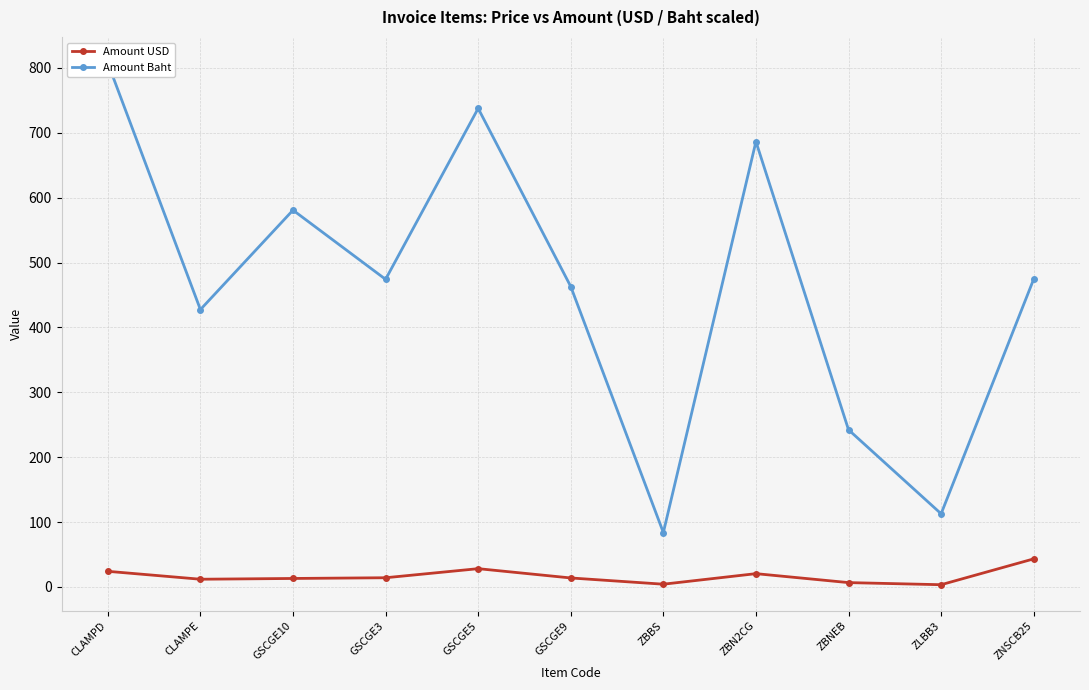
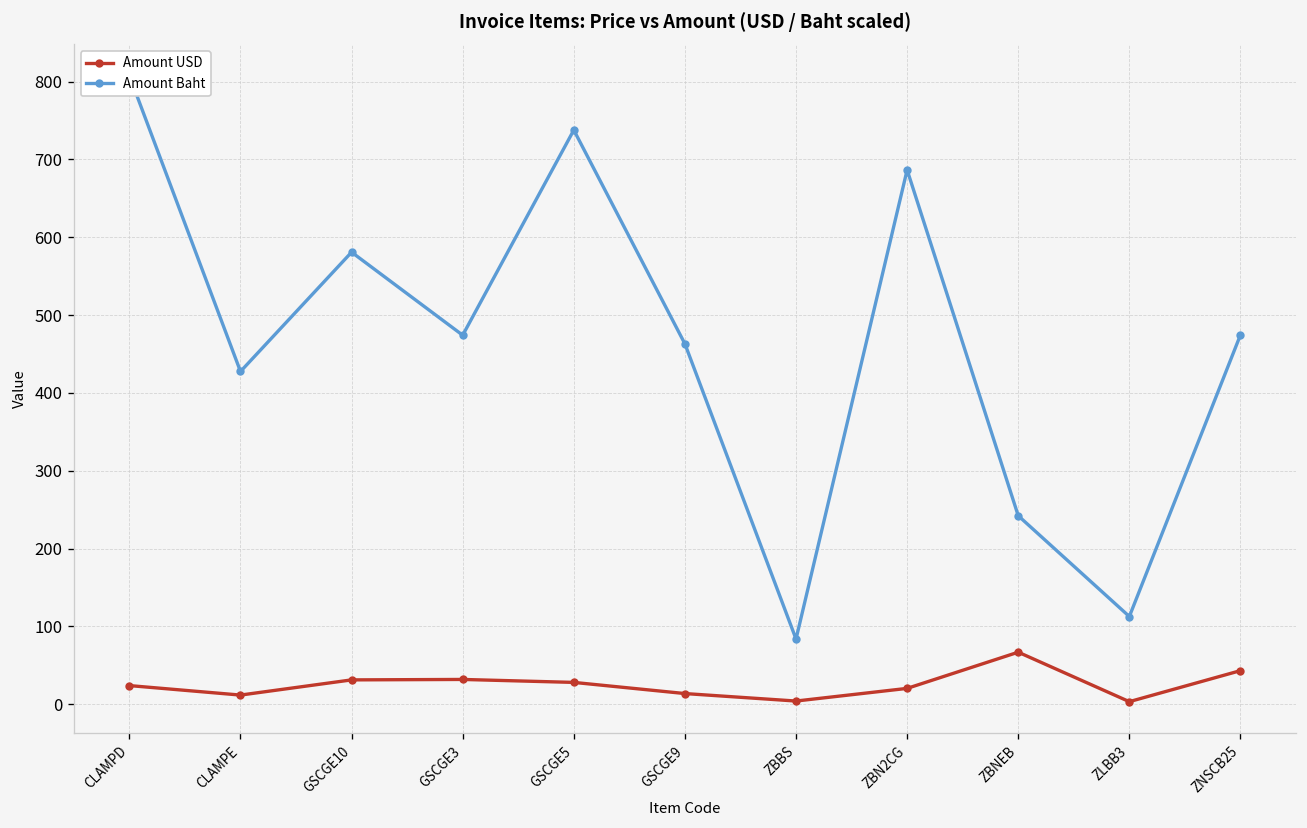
  {
    "Amount USD": {
      "CLAMPD": 20,
      "CLAMPE": 10,
-     "GSCGE10": 10,
-     "GSCGE3": 10,
+     "GSCGE10": 30,
+     "GSCGE3": 30,
      "GSCGE5": 30,
      "GSCGE9": 10,
      "ZBBS": 0,
      "ZBN2CG": 20,
-     "ZBNEB": 10,
+     "ZBNEB": 70,
      "ZLBB3": 0,
      "ZNSCB25": 40
    },
    "Amount Baht": {
      "CLAMPE": 430,
      "GSCGE10": 580,
      "GSCGE3": 470,
      "GSCGE5": 740,
      "GSCGE9": 460,
      "ZBBS": 80,
      "ZBN2CG": 690,
      "ZBNEB": 240,
      "ZLBB3": 110,
      "ZNSCB25": 470
    }
  }
